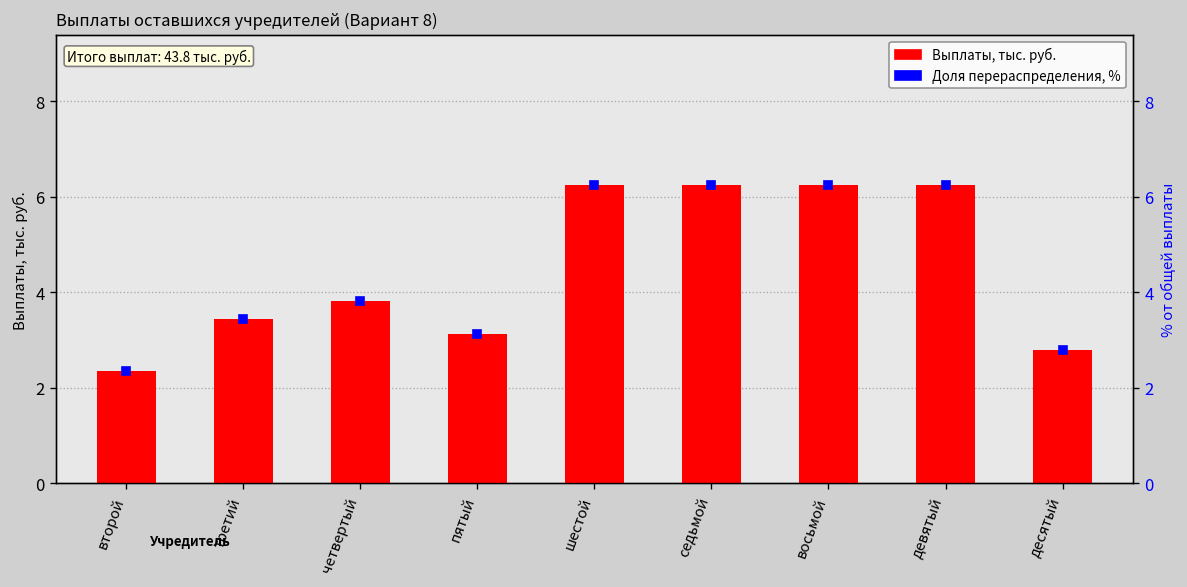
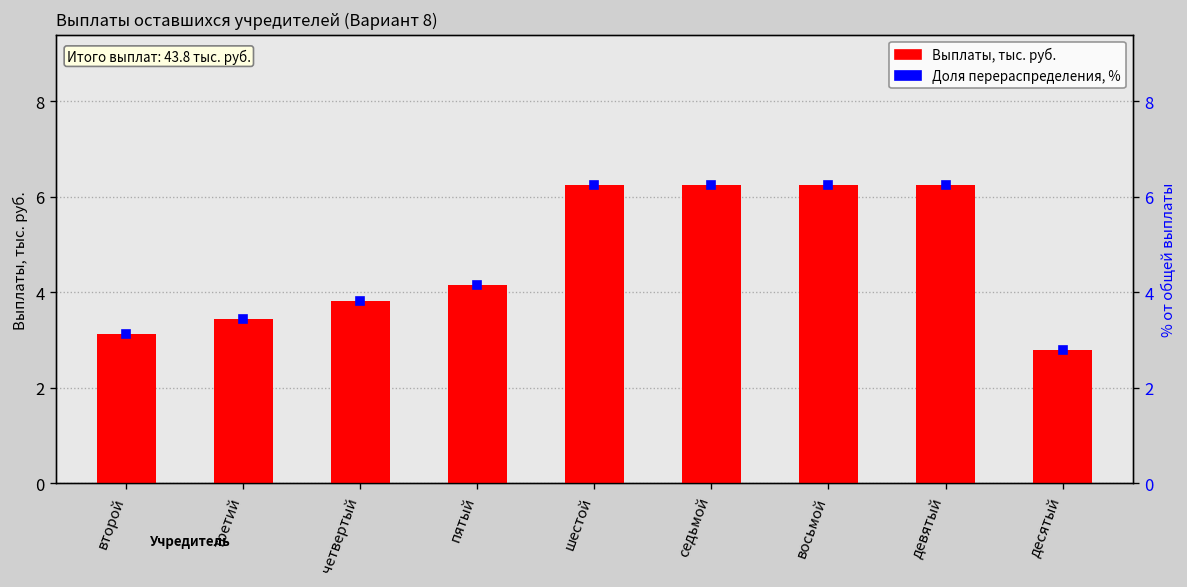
  {
    "Выплаты, тыс. руб.": {
-     "второй": 2.4,
+     "второй": 3.1,
      "третий": 3.5,
      "четвертый": 3.8,
-     "пятый": 3.1,
+     "пятый": 4.1,
      "шестой": 6.3,
      "седьмой": 6.3,
      "восьмой": 6.3,
      "девятый": 6.3,
      "десятый": 2.8
    }
  }
